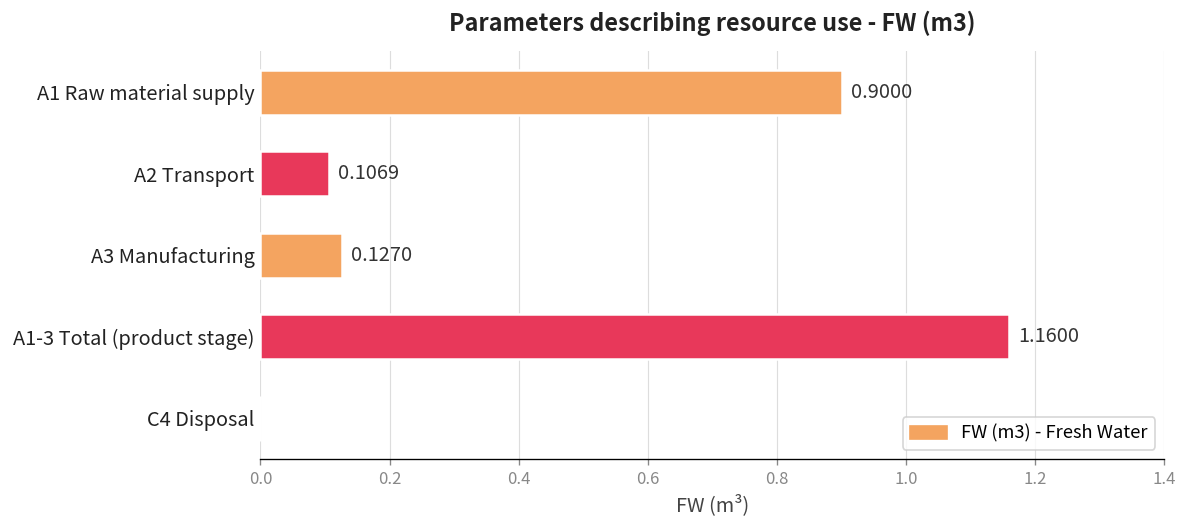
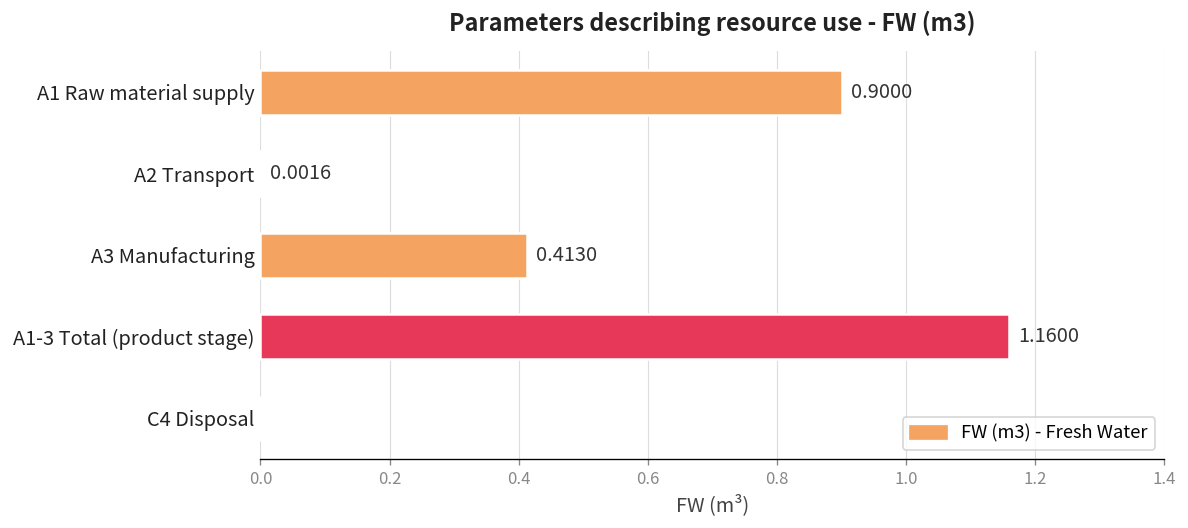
  {
    "A1 Raw material supply": 0.9000,
-   "A2 Transport": 0.1069,
-   "A3 Manufacturing": 0.1270,
+   "A2 Transport": 0.0016,
+   "A3 Manufacturing": 0.4130,
    "A1-3 Total (product stage)": 1.1600
  }
